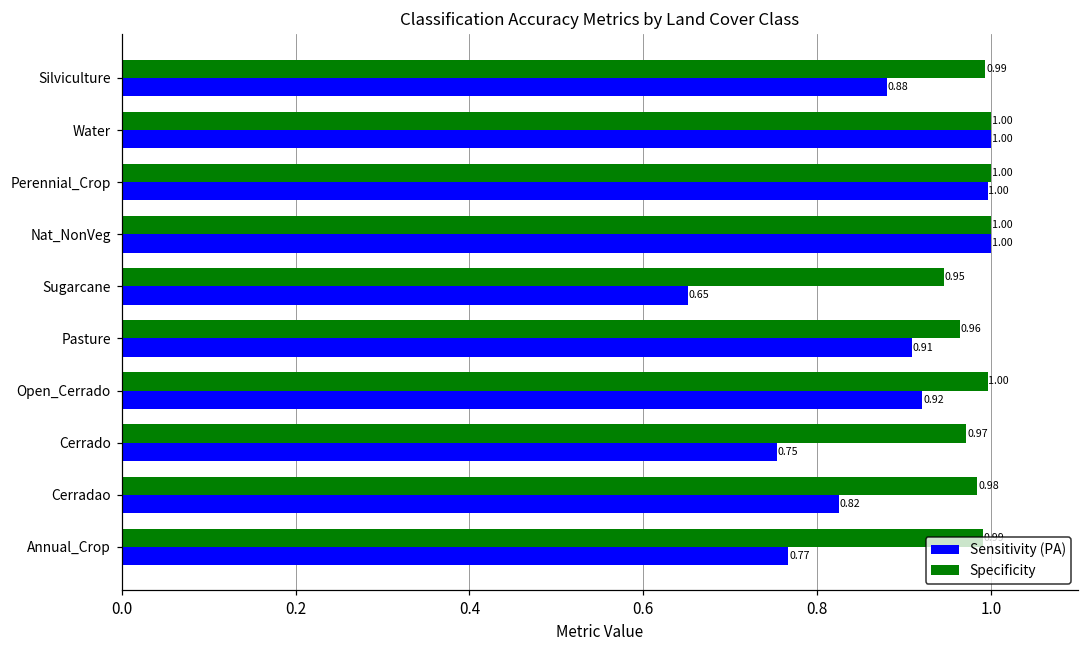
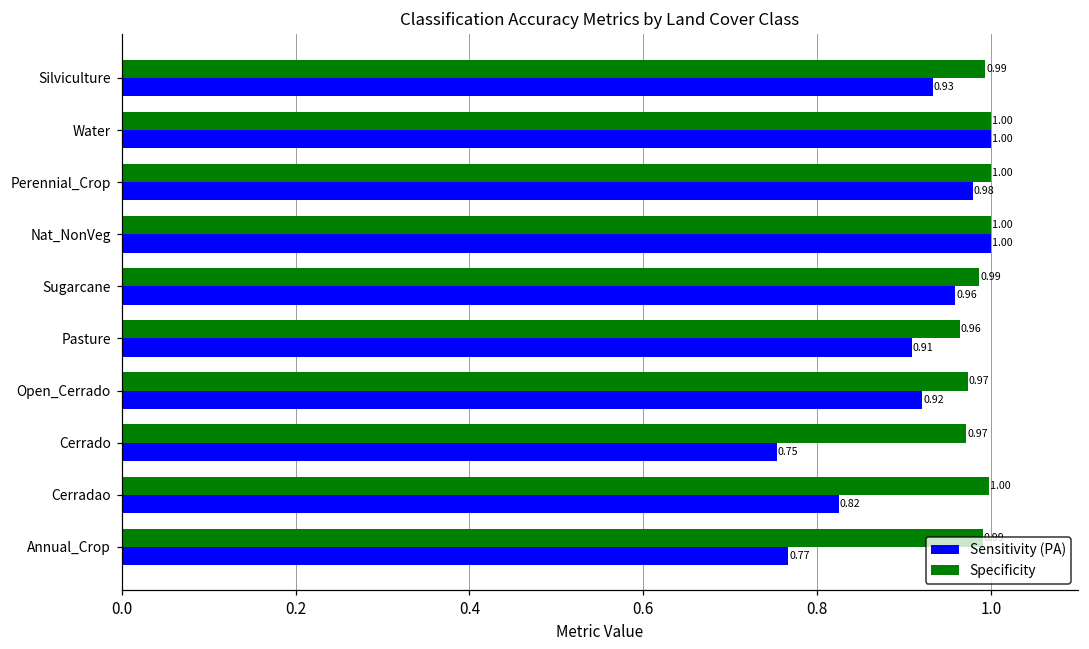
  {
    "Sensitivity (PA)": {
-     "Silviculture": 0.88,
+     "Silviculture": 0.93,
      "Water": 1.00,
-     "Perennial_Crop": 1.00,
+     "Perennial_Crop": 0.98,
      "Nat_NonVeg": 1.00,
-     "Sugarcane": 0.65,
+     "Sugarcane": 0.96,
      "Pasture": 0.91,
      "Open_Cerrado": 0.92,
      "Cerrado": 0.75,
      "Cerradao": 0.82,
      "Annual_Crop": 0.77
    },
    "Specificity": {
      "Silviculture": 0.99,
      "Water": 1.00,
      "Perennial_Crop": 1.00,
      "Nat_NonVeg": 1.00,
-     "Sugarcane": 0.95,
+     "Sugarcane": 0.99,
      "Pasture": 0.96,
-     "Open_Cerrado": 1.00,
+     "Open_Cerrado": 0.97,
      "Cerrado": 0.97,
-     "Cerradao": 0.98
+     "Cerradao": 1.00
    }
  }
